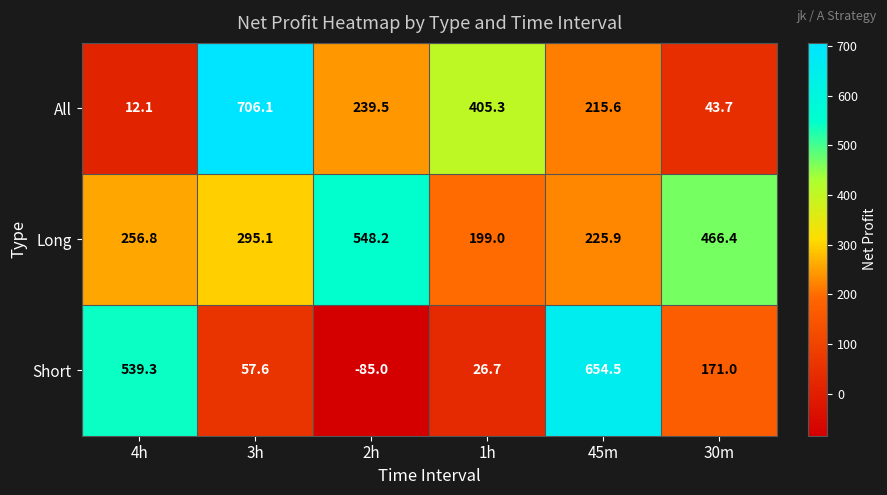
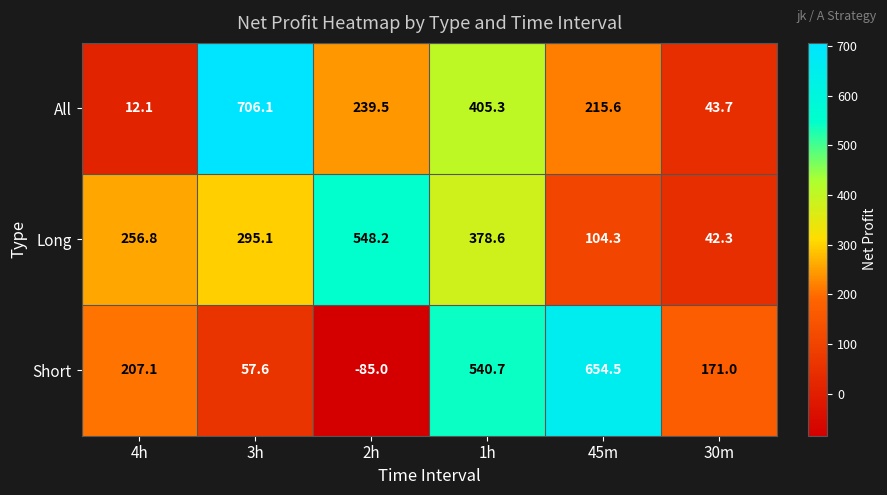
  {
    "All": {
      "4h": 12.1,
      "3h": 706.1,
      "2h": 239.5,
      "1h": 405.3,
      "45m": 215.6,
      "30m": 43.7
    },
    "Long": {
      "4h": 256.8,
      "3h": 295.1,
      "2h": 548.2,
-     "1h": 199.0,
-     "45m": 225.9,
-     "30m": 466.4
+     "1h": 378.6,
+     "45m": 104.3,
+     "30m": 42.3
    },
    "Short": {
-     "4h": 539.3,
+     "4h": 207.1,
      "3h": 57.6,
      "2h": -85.0,
-     "1h": 26.7,
+     "1h": 540.7,
      "45m": 654.5,
      "30m": 171.0
    }
  }
